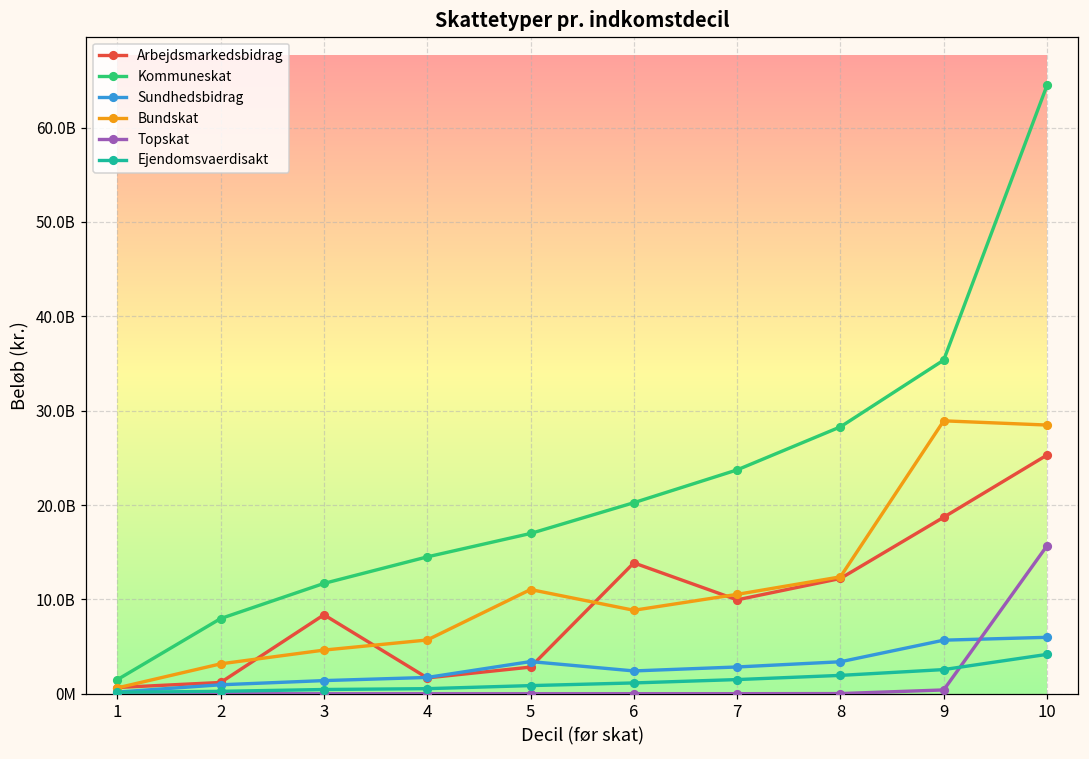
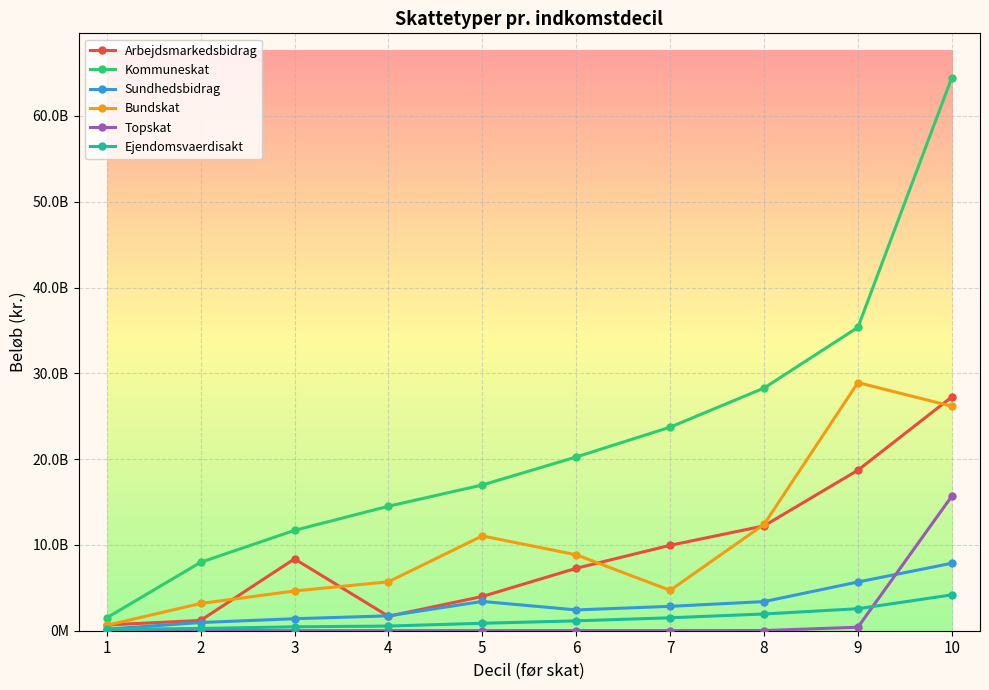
  {
    "Arbejdsmarkedsbidrag": {
      "3": 8000000000,
-     "5": 3000000000,
-     "6": 14000000000,
+     "5": 4000000000,
+     "6": 7000000000,
      "7": 10000000000,
      "9": 19000000000,
-     "10": 25000000000
+     "10": 27000000000
    },
    "Sundhedsbidrag": {
      "3": 1000000000,
      "5": 3000000000,
      "6": 2000000000,
      "7": 3000000000,
      "8": 3000000000,
      "9": 6000000000,
-     "10": 6000000000
+     "10": 8000000000
    },
    "Bundskat": {
      "2": 3000000000,
      "3": 5000000000,
      "4": 6000000000,
      "5": 11000000000,
      "6": 9000000000,
-     "7": 11000000000,
+     "7": 5000000000,
      "9": 29000000000,
-     "10": 28000000000
+     "10": 26000000000
    },
    "Topskat": {
      "3": 0,
      "4": 0,
      "5": 0,
      "6": 0,
      "7": 0,
      "8": 0,
      "9": 0,
      "10": 16000000000
    }
  }
